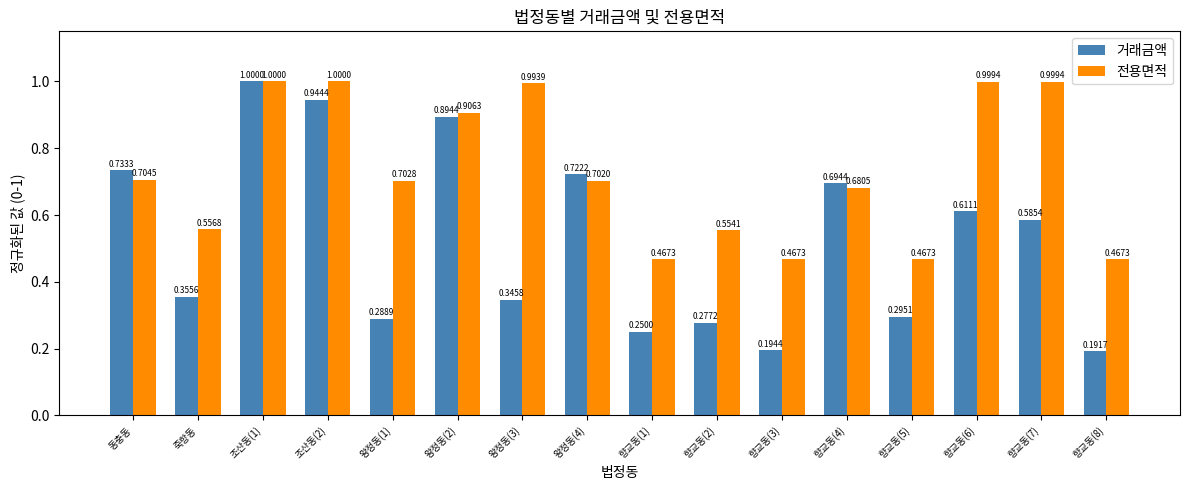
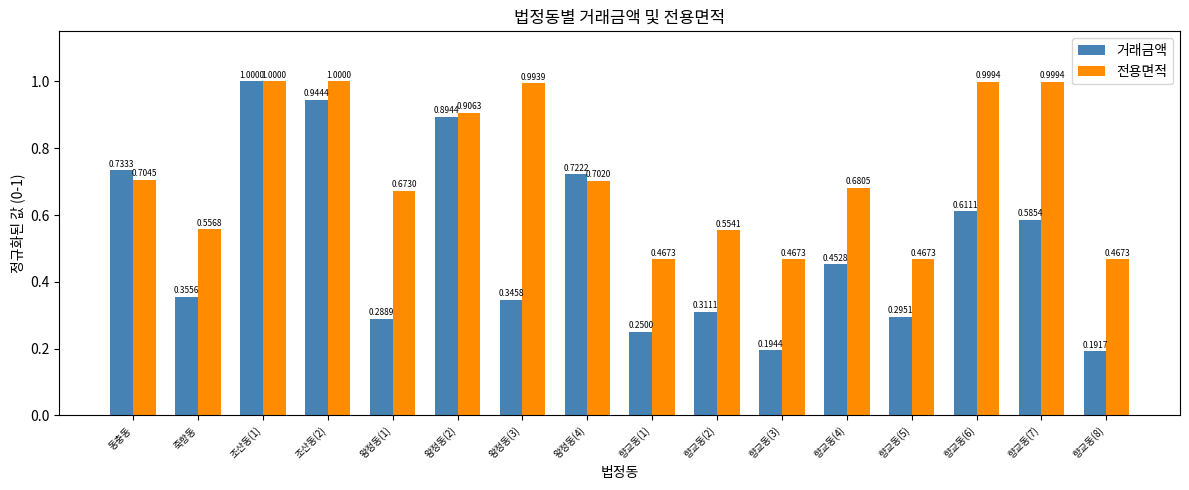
  {
    "거래금액": {
      "동충동": 0.7333,
      "죽항동": 0.3556,
      "조산동(1)": 1.0000,
      "조산동(2)": 0.9444,
      "왕정동(1)": 0.2889,
      "왕정동(2)": 0.8944,
      "왕정동(3)": 0.3458,
      "왕정동(4)": 0.7222,
      "향교동(1)": 0.2500,
-     "향교동(2)": 0.2772,
+     "향교동(2)": 0.3111,
      "향교동(3)": 0.1944,
-     "향교동(4)": 0.6944,
+     "향교동(4)": 0.4528,
      "향교동(5)": 0.2951,
      "향교동(6)": 0.6111,
      "향교동(7)": 0.5854,
      "향교동(8)": 0.1917
    },
    "전용면적": {
      "동충동": 0.7045,
      "죽항동": 0.5568,
      "조산동(1)": 1.0000,
      "조산동(2)": 1.0000,
-     "왕정동(1)": 0.7028,
+     "왕정동(1)": 0.6730,
      "왕정동(2)": 0.9063,
      "왕정동(3)": 0.9939,
      "왕정동(4)": 0.7020,
      "향교동(1)": 0.4673,
      "향교동(2)": 0.5541,
      "향교동(3)": 0.4673,
      "향교동(4)": 0.6805,
      "향교동(5)": 0.4673,
      "향교동(6)": 0.9994,
      "향교동(7)": 0.9994,
      "향교동(8)": 0.4673
    }
  }
